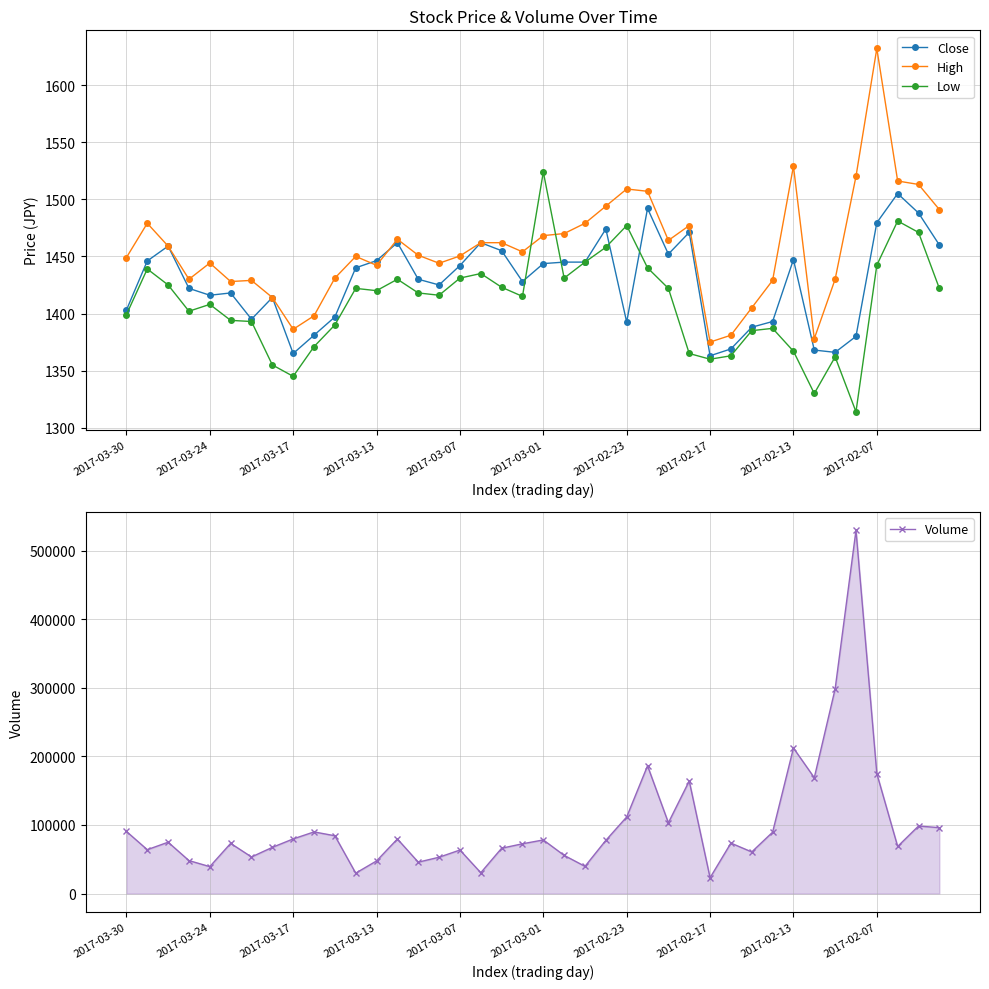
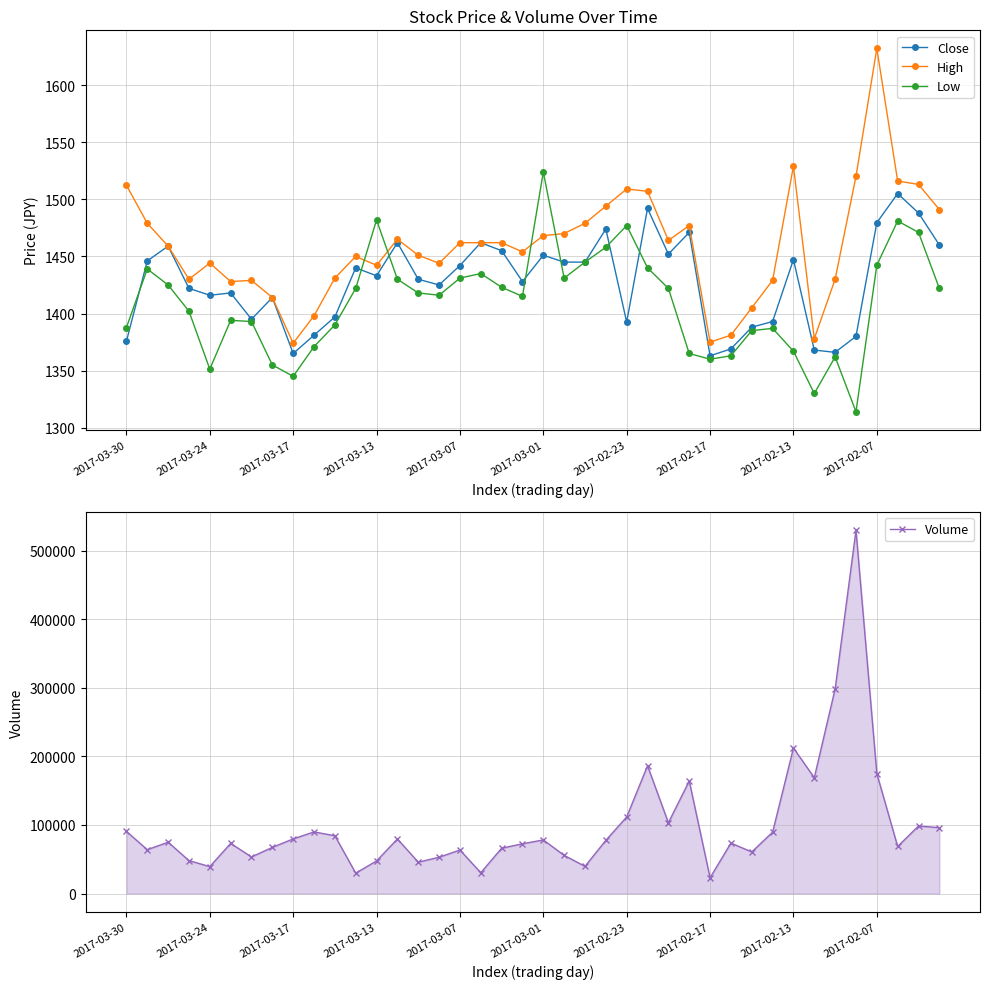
  {
    "Stock Price & Volume Over Time": {
      "Close": {
-       "2017-03-30": 1403,
+       "2017-03-30": 1376,
        "2017-03-24": 1416,
        "2017-03-17": 1365,
-       "2017-03-13": 1446,
+       "2017-03-13": 1433,
        "2017-03-07": 1442,
-       "2017-03-01": 1444,
+       "2017-03-01": 1451,
        "2017-02-23": 1393,
        "2017-02-17": 1363,
        "2017-02-13": 1447,
        "2017-02-07": 1480
      },
      "High": {
-       "2017-03-30": 1449,
+       "2017-03-30": 1512,
        "2017-03-24": 1444,
-       "2017-03-17": 1386,
+       "2017-03-17": 1374,
        "2017-03-13": 1442,
-       "2017-03-07": 1450,
+       "2017-03-07": 1462,
        "2017-03-01": 1468,
        "2017-02-23": 1509,
        "2017-02-17": 1375,
        "2017-02-13": 1529,
        "2017-02-07": 1632
      },
      "Low": {
-       "2017-03-30": 1399,
-       "2017-03-24": 1408,
+       "2017-03-30": 1388,
+       "2017-03-24": 1351,
        "2017-03-17": 1345,
-       "2017-03-13": 1420,
+       "2017-03-13": 1482,
        "2017-03-07": 1431,
        "2017-03-01": 1524,
        "2017-02-23": 1477,
        "2017-02-17": 1360,
        "2017-02-13": 1367,
        "2017-02-07": 1442
      }
    }
  }
